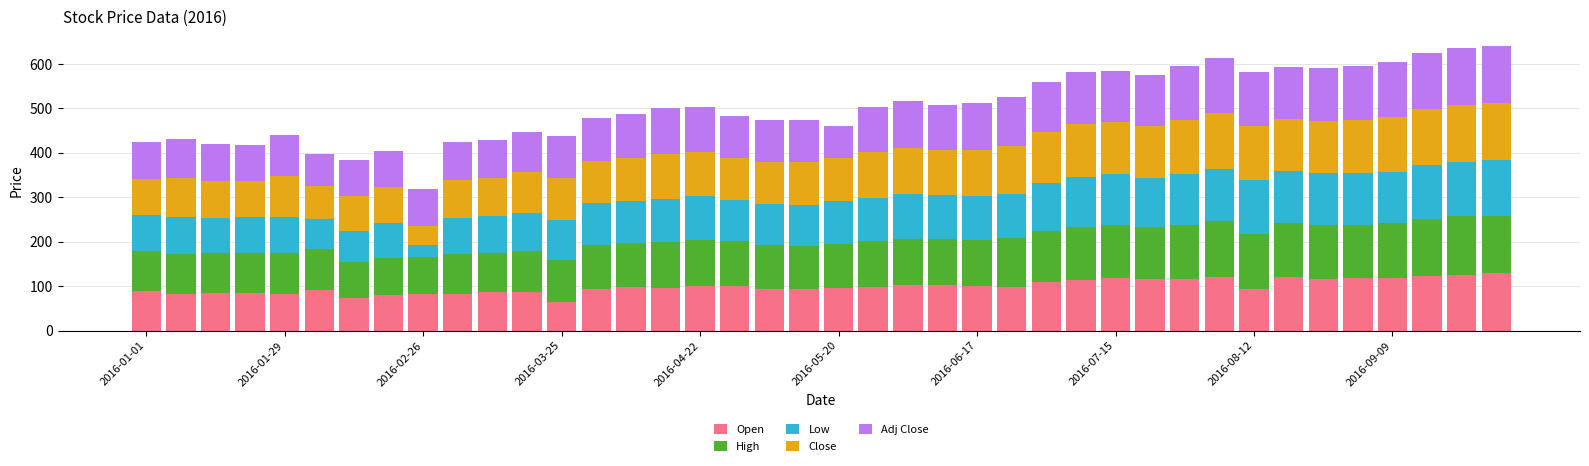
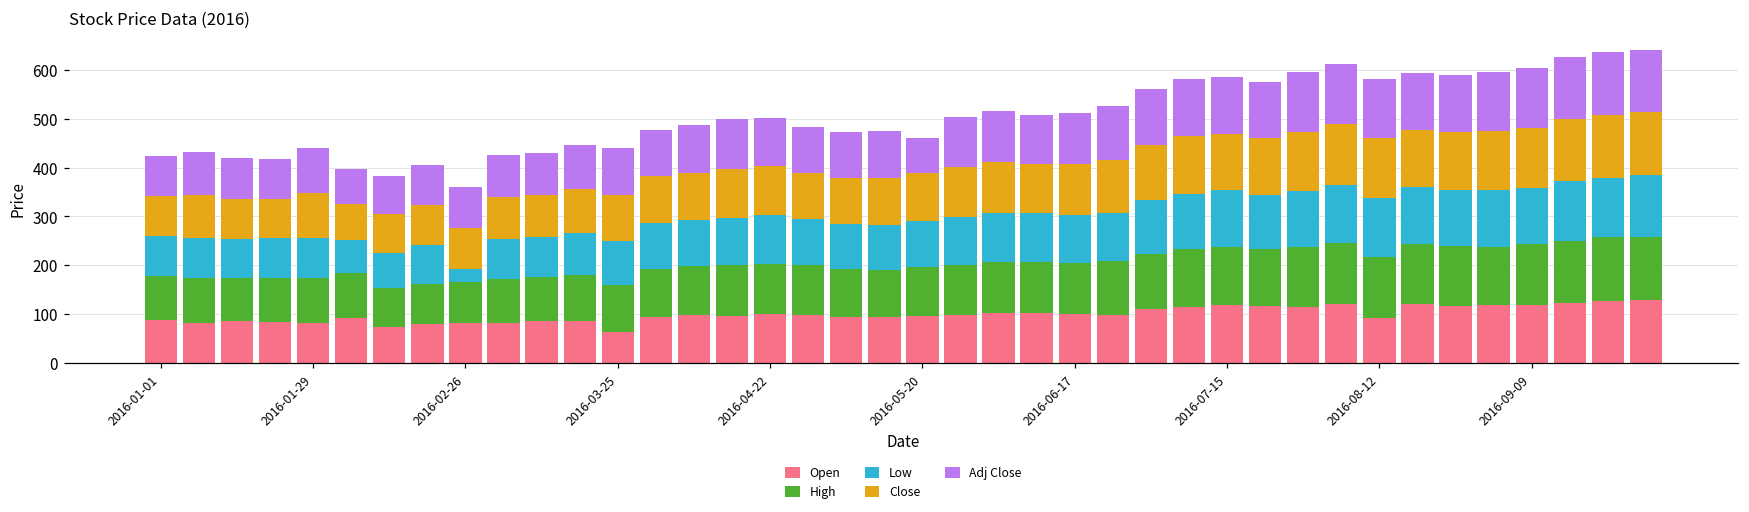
  {
    "Open": {
      "2016-01-01": 90,
      "2016-01-29": 80,
      "2016-02-26": 80,
      "2016-03-25": 60,
      "2016-04-22": 100,
      "2016-05-20": 100,
      "2016-06-17": 100,
      "2016-07-15": 120,
      "2016-08-12": 90,
      "2016-09-09": 120
    },
    "High": {
      "2016-01-01": 90,
      "2016-01-29": 90,
      "2016-02-26": 80,
      "2016-03-25": 100,
      "2016-04-22": 100,
      "2016-05-20": 100,
      "2016-06-17": 100,
      "2016-07-15": 120,
      "2016-08-12": 120,
      "2016-09-09": 120
    },
    "Low": {
      "2016-01-01": 80,
      "2016-01-29": 80,
      "2016-02-26": 30,
      "2016-03-25": 90,
      "2016-04-22": 100,
      "2016-05-20": 90,
      "2016-06-17": 100,
      "2016-07-15": 120,
      "2016-08-12": 120,
      "2016-09-09": 110
    },
    "Close": {
      "2016-01-01": 80,
      "2016-01-29": 90,
-     "2016-02-26": 40,
+     "2016-02-26": 80,
      "2016-03-25": 90,
      "2016-04-22": 100,
      "2016-05-20": 100,
      "2016-06-17": 100,
      "2016-07-15": 120,
      "2016-08-12": 120,
      "2016-09-09": 120
    },
    "Adj Close": {
      "2016-01-01": 80,
      "2016-01-29": 90,
      "2016-02-26": 80,
      "2016-03-25": 90,
      "2016-04-22": 100,
      "2016-05-20": 70,
      "2016-06-17": 100,
      "2016-07-15": 120,
      "2016-08-12": 120,
      "2016-09-09": 120
    }
  }
